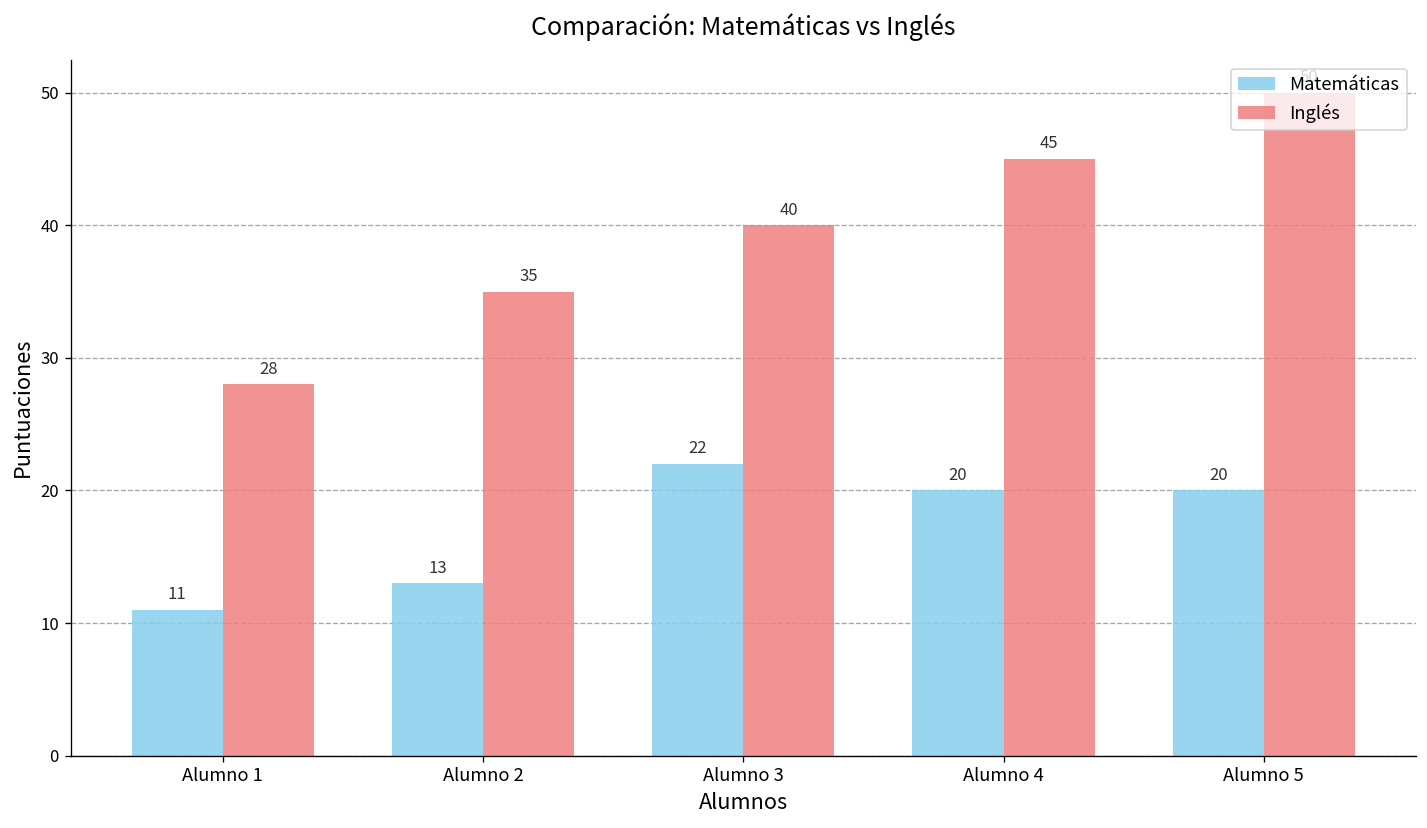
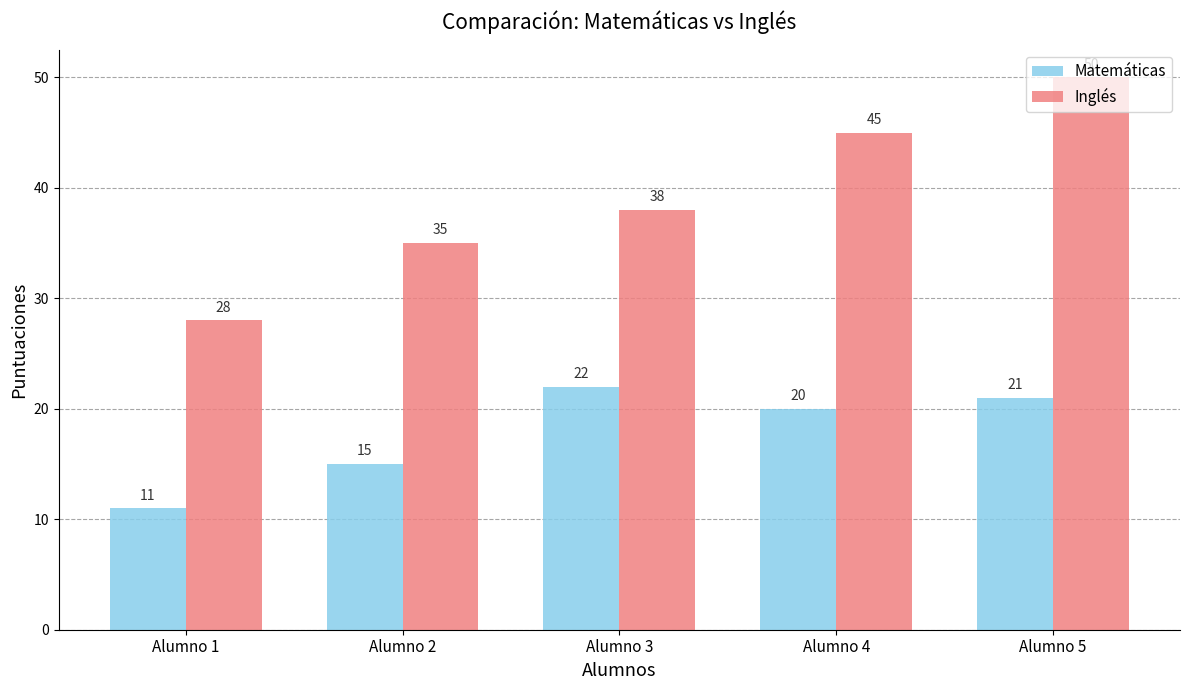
  {
    "Matemáticas": {
      "Alumno 1": 11,
-     "Alumno 2": 13,
+     "Alumno 2": 15,
      "Alumno 3": 22,
      "Alumno 4": 20,
-     "Alumno 5": 20
+     "Alumno 5": 21
    },
    "Inglés": {
      "Alumno 1": 28,
      "Alumno 2": 35,
-     "Alumno 3": 40,
+     "Alumno 3": 38,
      "Alumno 4": 45
    }
  }
